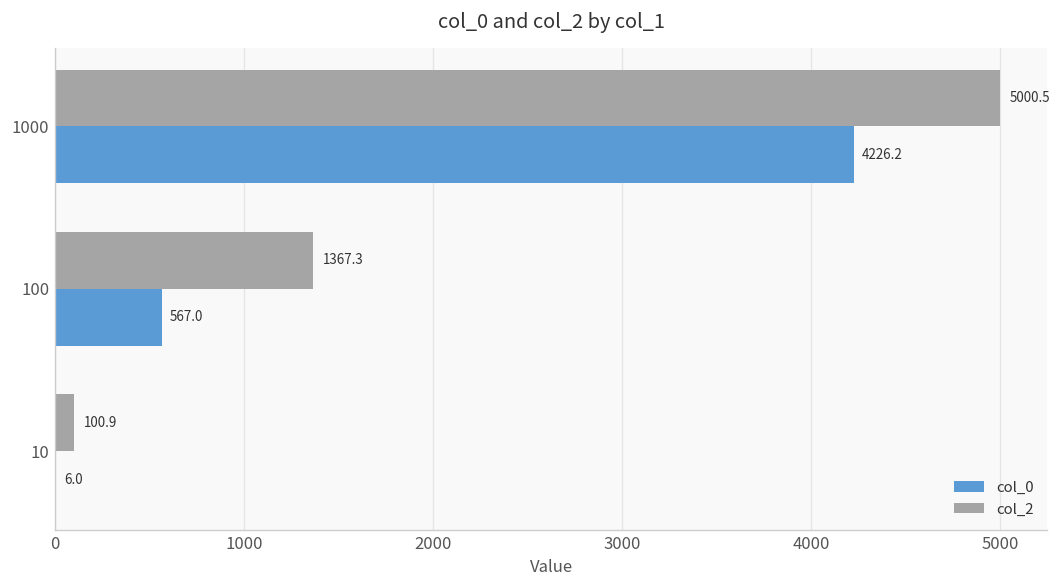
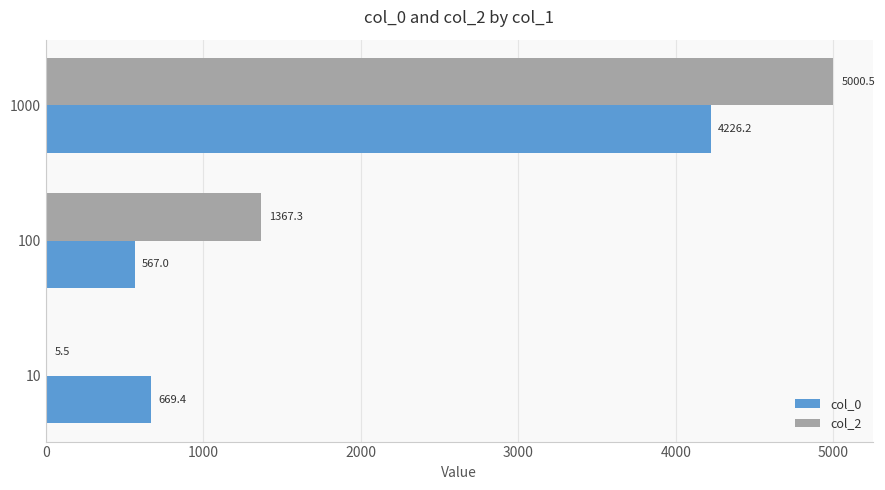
  {
    "col_0": {
      "1000": 4226.2,
      "100": 567.0,
-     "10": 6.0
+     "10": 669.4
    },
    "col_2": {
      "1000": 5000.5,
      "100": 1367.3,
-     "10": 100.9
+     "10": 5.5
    }
  }
